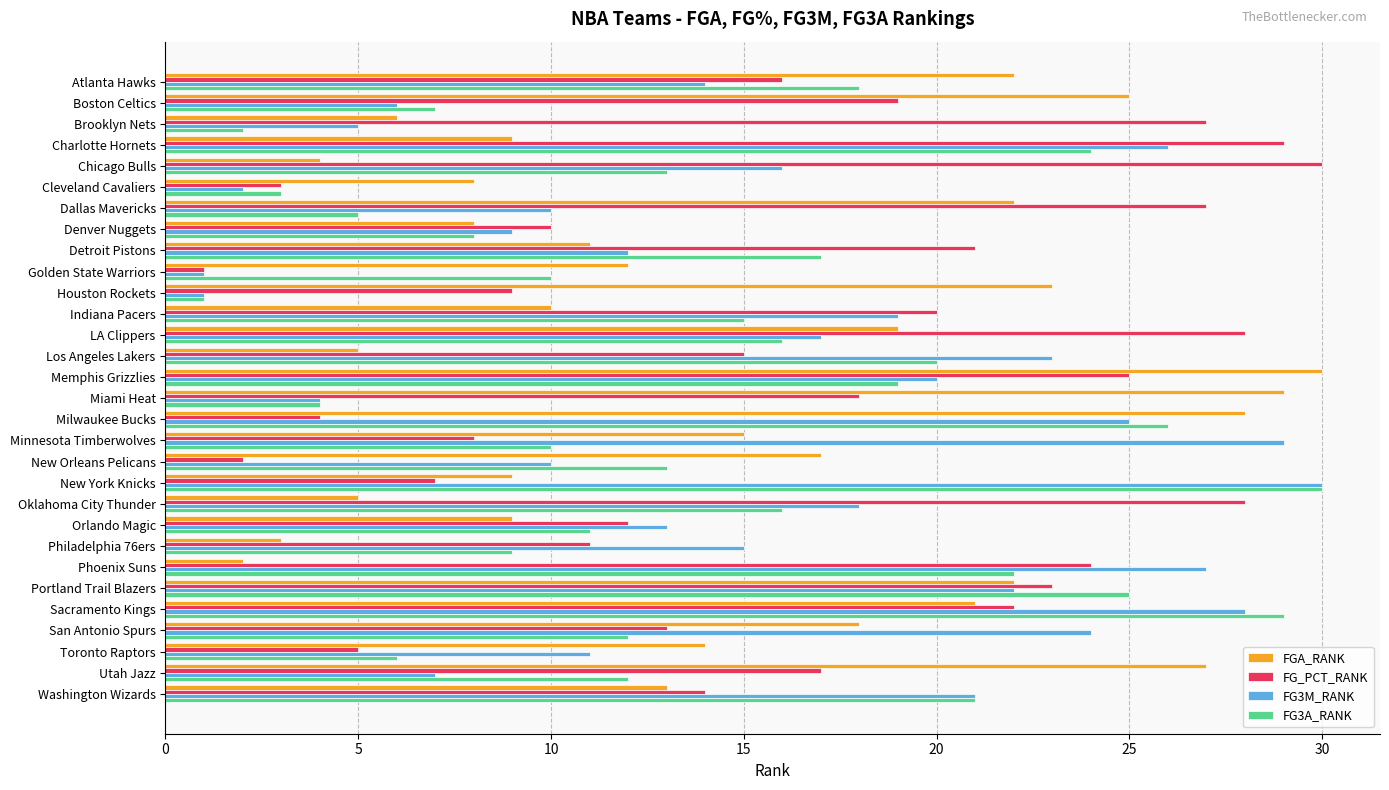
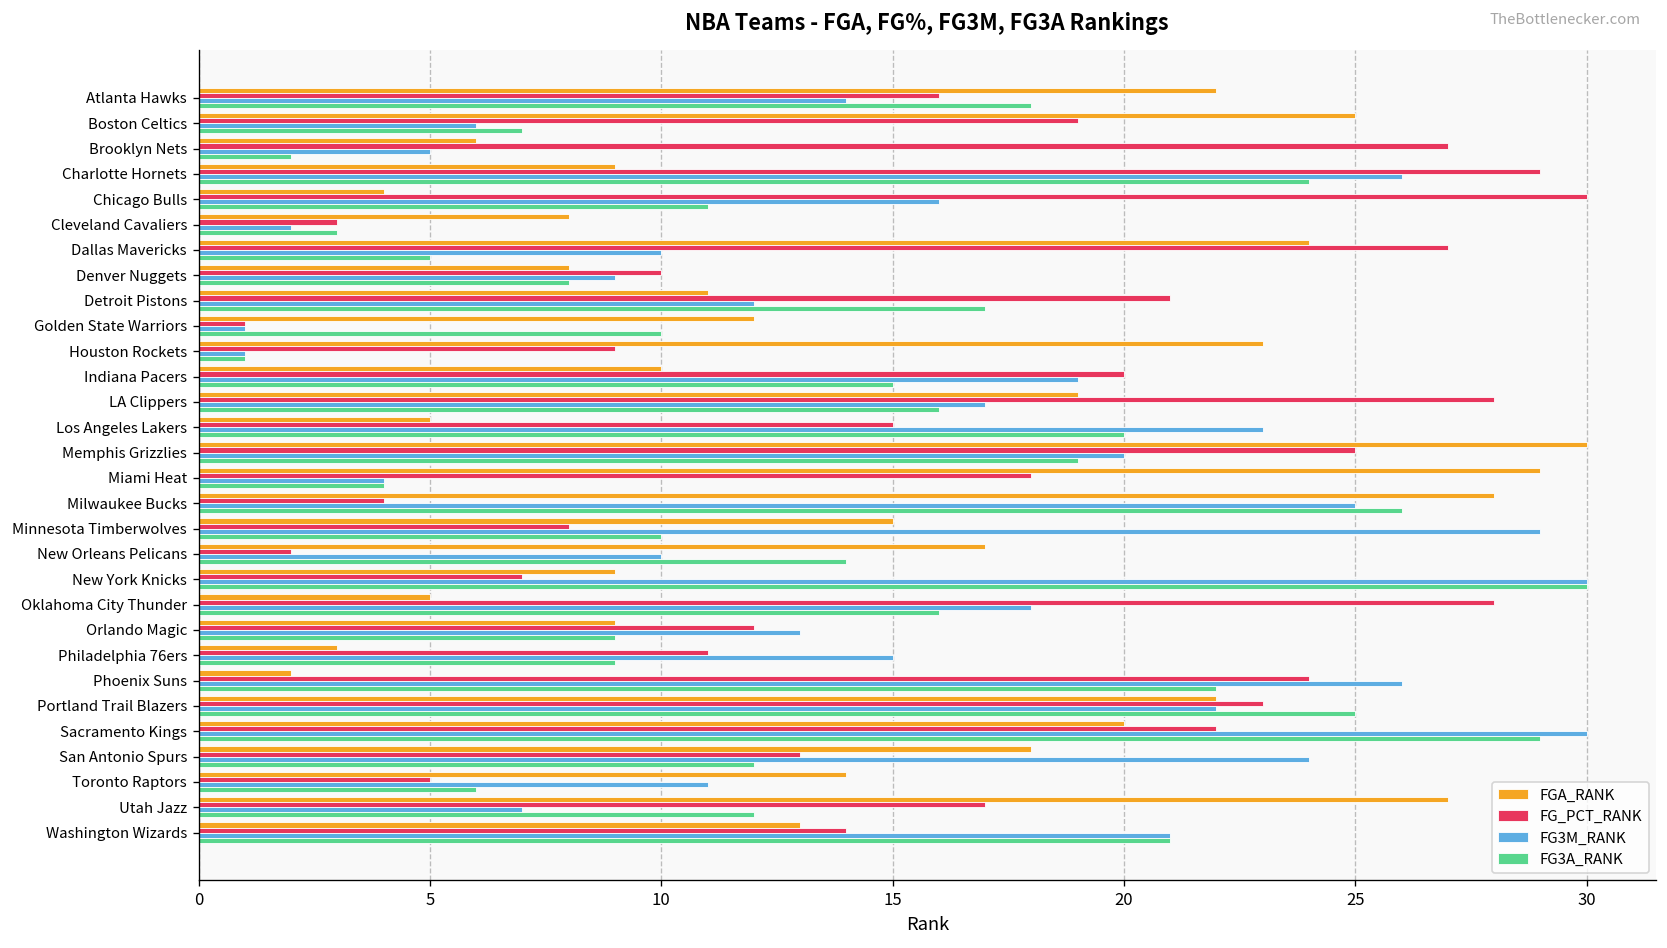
  {
    "FGA_RANK": {
      "Atlanta Hawks": 22,
      "Boston Celtics": 25,
      "Brooklyn Nets": 6,
      "Charlotte Hornets": 9,
      "Chicago Bulls": 4,
      "Cleveland Cavaliers": 8,
-     "Dallas Mavericks": 22,
+     "Dallas Mavericks": 24,
      "Denver Nuggets": 8,
      "Detroit Pistons": 11,
      "Golden State Warriors": 12,
      "Houston Rockets": 23,
      "Indiana Pacers": 10,
      "LA Clippers": 19,
      "Los Angeles Lakers": 5,
      "Memphis Grizzlies": 30,
      "Miami Heat": 29,
      "Milwaukee Bucks": 28,
      "Minnesota Timberwolves": 15,
      "New Orleans Pelicans": 17,
      "New York Knicks": 9,
      "Oklahoma City Thunder": 5,
      "Orlando Magic": 9,
      "Philadelphia 76ers": 3,
      "Phoenix Suns": 2,
      "Portland Trail Blazers": 22,
-     "Sacramento Kings": 21,
+     "Sacramento Kings": 20,
      "San Antonio Spurs": 18,
      "Toronto Raptors": 14,
      "Utah Jazz": 27,
      "Washington Wizards": 13
    },
    "FG_PCT_RANK": {
      "Atlanta Hawks": 16,
      "Boston Celtics": 19,
      "Brooklyn Nets": 27,
      "Charlotte Hornets": 29,
      "Chicago Bulls": 30,
      "Cleveland Cavaliers": 3,
      "Dallas Mavericks": 27,
      "Denver Nuggets": 10,
      "Detroit Pistons": 21,
      "Golden State Warriors": 1,
      "Houston Rockets": 9,
      "Indiana Pacers": 20,
      "LA Clippers": 28,
      "Los Angeles Lakers": 15,
      "Memphis Grizzlies": 25,
      "Miami Heat": 18,
      "Milwaukee Bucks": 4,
      "Minnesota Timberwolves": 8,
      "New Orleans Pelicans": 2,
      "New York Knicks": 7,
      "Oklahoma City Thunder": 28,
      "Orlando Magic": 12,
      "Philadelphia 76ers": 11,
      "Phoenix Suns": 24,
      "Portland Trail Blazers": 23,
      "Sacramento Kings": 22,
      "San Antonio Spurs": 13,
      "Toronto Raptors": 5,
      "Utah Jazz": 17,
      "Washington Wizards": 14
    },
    "FG3M_RANK": {
      "Atlanta Hawks": 14,
      "Boston Celtics": 6,
      "Brooklyn Nets": 5,
      "Charlotte Hornets": 26,
      "Chicago Bulls": 16,
      "Cleveland Cavaliers": 2,
      "Dallas Mavericks": 10,
      "Denver Nuggets": 9,
      "Detroit Pistons": 12,
      "Golden State Warriors": 1,
      "Houston Rockets": 1,
      "Indiana Pacers": 19,
      "LA Clippers": 17,
      "Los Angeles Lakers": 23,
      "Memphis Grizzlies": 20,
      "Miami Heat": 4,
      "Milwaukee Bucks": 25,
      "Minnesota Timberwolves": 29,
      "New Orleans Pelicans": 10,
      "New York Knicks": 30,
      "Oklahoma City Thunder": 18,
      "Orlando Magic": 13,
      "Philadelphia 76ers": 15,
-     "Phoenix Suns": 27,
+     "Phoenix Suns": 26,
      "Portland Trail Blazers": 22,
-     "Sacramento Kings": 28,
+     "Sacramento Kings": 30,
      "San Antonio Spurs": 24,
      "Toronto Raptors": 11,
      "Utah Jazz": 7,
      "Washington Wizards": 21
    },
    "FG3A_RANK": {
      "Atlanta Hawks": 18,
      "Boston Celtics": 7,
      "Brooklyn Nets": 2,
      "Charlotte Hornets": 24,
-     "Chicago Bulls": 13,
+     "Chicago Bulls": 11,
      "Cleveland Cavaliers": 3,
      "Dallas Mavericks": 5,
      "Denver Nuggets": 8,
      "Detroit Pistons": 17,
      "Golden State Warriors": 10,
      "Houston Rockets": 1,
      "Indiana Pacers": 15,
      "LA Clippers": 16,
      "Los Angeles Lakers": 20,
      "Memphis Grizzlies": 19,
      "Miami Heat": 4,
      "Milwaukee Bucks": 26,
      "Minnesota Timberwolves": 10,
-     "New Orleans Pelicans": 13,
+     "New Orleans Pelicans": 14,
      "New York Knicks": 30,
      "Oklahoma City Thunder": 16,
-     "Orlando Magic": 11,
+     "Orlando Magic": 9,
      "Philadelphia 76ers": 9,
      "Phoenix Suns": 22,
      "Portland Trail Blazers": 25,
      "Sacramento Kings": 29,
      "San Antonio Spurs": 12,
      "Toronto Raptors": 6,
      "Utah Jazz": 12,
      "Washington Wizards": 21
    }
  }
